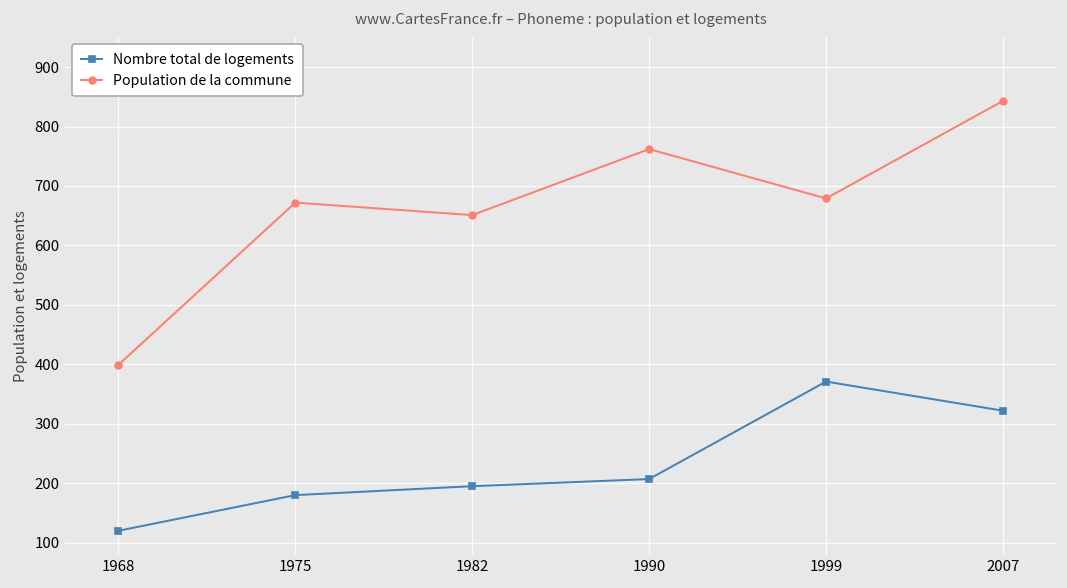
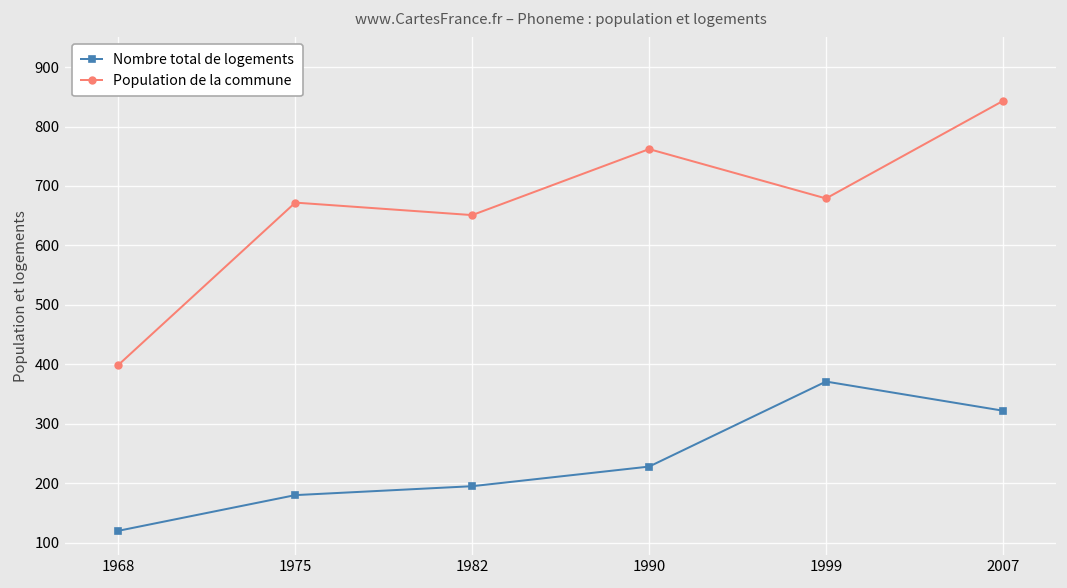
  {
    "Nombre total de logements": {
      "1968": 120,
      "1975": 180,
      "1982": 200,
-     "1990": 210,
+     "1990": 230,
      "1999": 370,
      "2007": 320
    },
    "Population de la commune": {
      "1968": 400,
      "1975": 670,
      "1982": 650,
      "1990": 760,
      "1999": 680,
      "2007": 840
    }
  }
